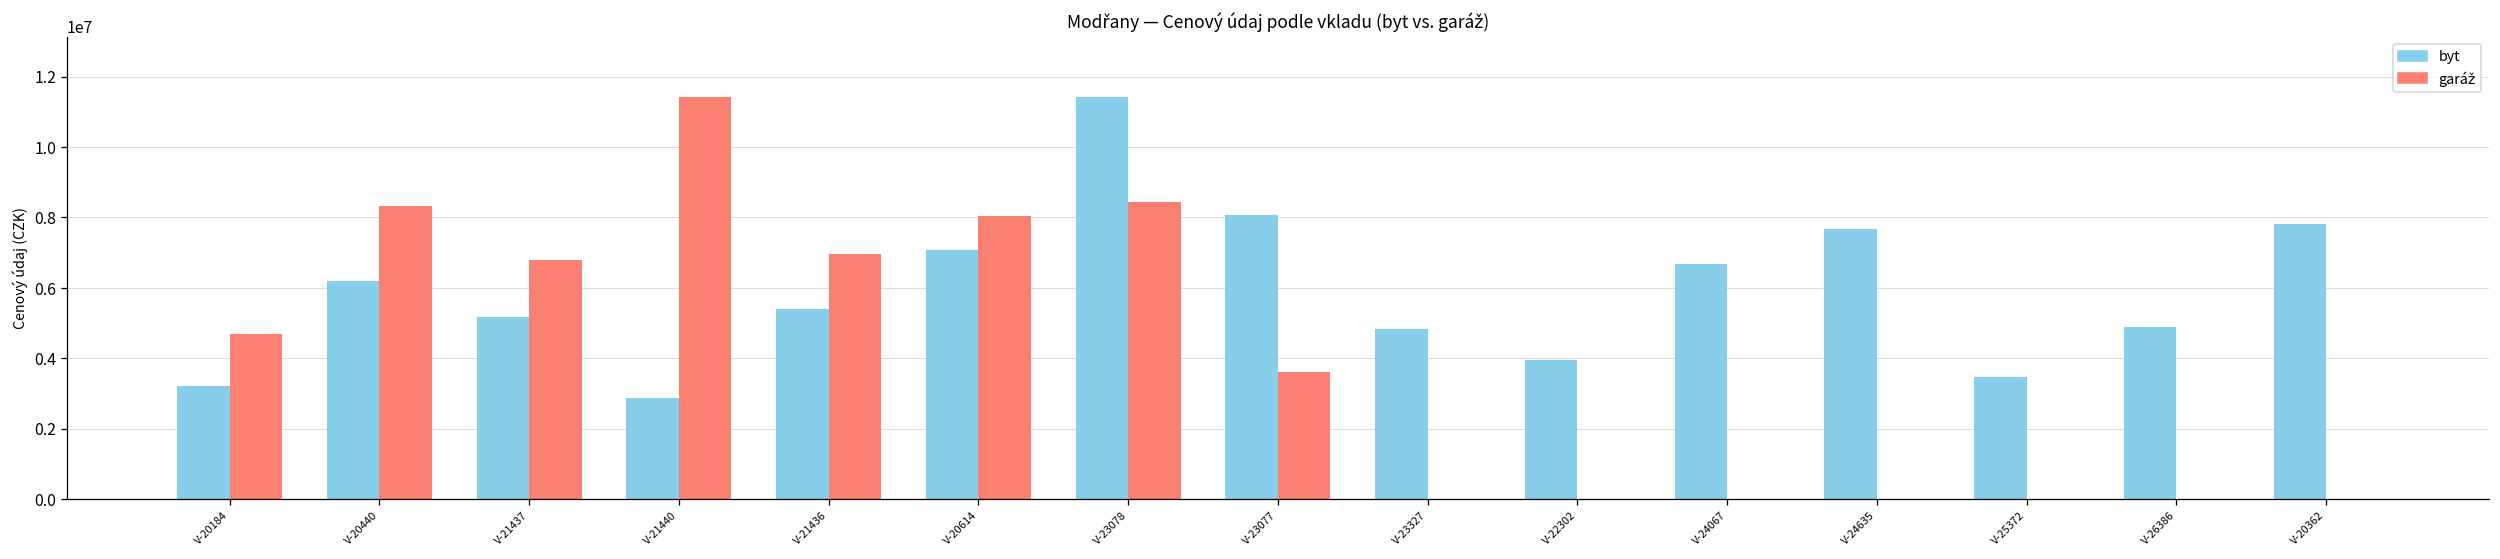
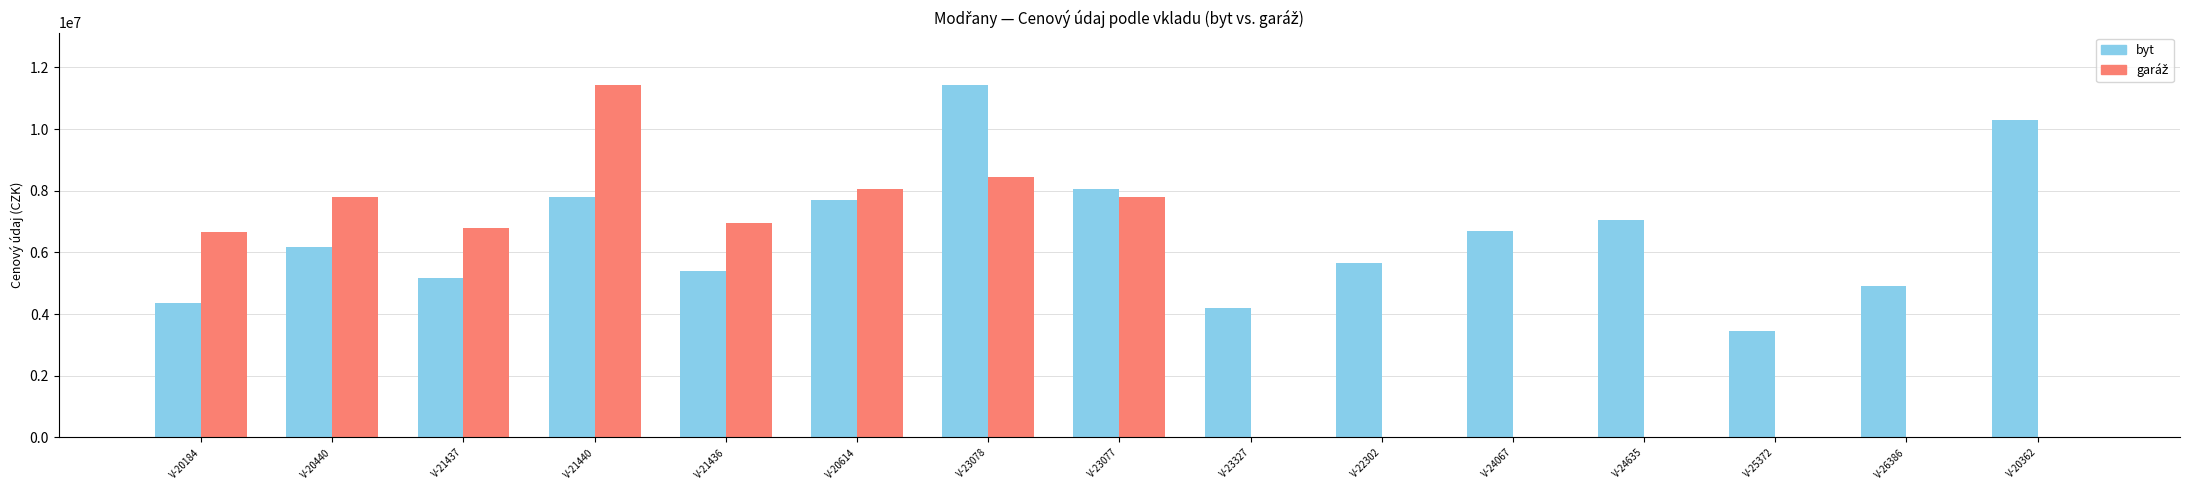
  {
    "byt": {
-     "V-20184": 3200000,
+     "V-20184": 4400000,
      "V-20440": 6200000,
      "V-21437": 5200000,
-     "V-21440": 2900000,
+     "V-21440": 7800000,
      "V-21436": 5400000,
-     "V-20614": 7100000,
+     "V-20614": 7700000,
      "V-23078": 11400000,
      "V-23077": 8100000,
-     "V-23327": 4800000,
-     "V-22302": 4000000,
+     "V-23327": 4200000,
+     "V-22302": 5700000,
      "V-24067": 6700000,
-     "V-24635": 7700000,
+     "V-24635": 7100000,
      "V-25372": 3500000,
      "V-26386": 4900000,
-     "V-20362": 7800000
+     "V-20362": 10300000
    },
    "garáž": {
-     "V-20184": 4700000,
-     "V-20440": 8300000,
+     "V-20184": 6700000,
+     "V-20440": 7800000,
      "V-21437": 6800000,
      "V-21440": 11400000,
      "V-21436": 7000000,
      "V-20614": 8000000,
      "V-23078": 8400000,
-     "V-23077": 3600000,
+     "V-23077": 7800000,
      "V-23327": 0,
      "V-22302": 0,
      "V-24067": 0,
      "V-24635": 0,
      "V-25372": 0,
      "V-26386": 0,
      "V-20362": 0
    }
  }
